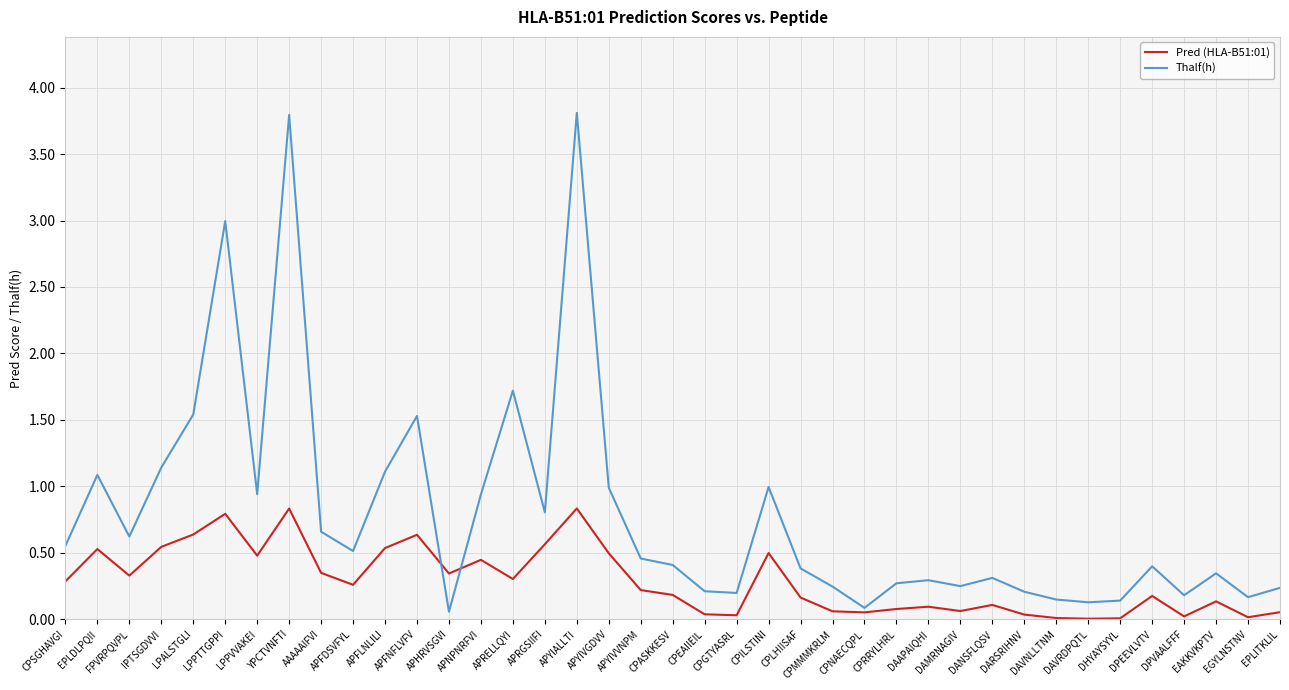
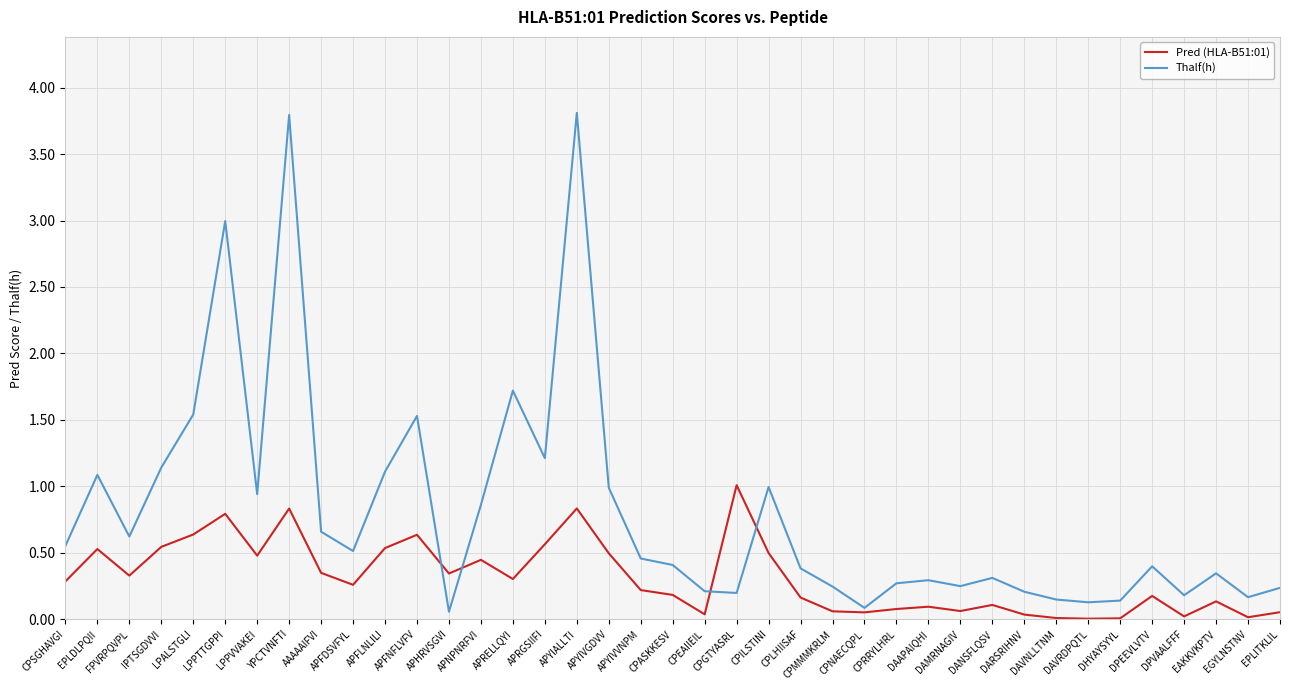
  {
    "Pred (HLA-B51:01)": {
      "CPSGHAVGI": 0.29,
      "EPLDLPQII": 0.53,
      "FPVRPQVPL": 0.33,
      "IPTSGDVVI": 0.54,
      "LPALSTGLI": 0.64,
      "LPPTTGPPI": 0.79,
      "LPPVVAKEI": 0.48,
      "YPCTVNFTI": 0.83,
      "AAAAAIFVI": 0.35,
      "APFDSVFYL": 0.26,
      "APFLNLILI": 0.54,
      "APFNFLVFV": 0.64,
      "APHRVSGVI": 0.34,
      "APNPNRFVI": 0.45,
      "APRELLQYI": 0.30,
      "APRGSIIFI": 0.56,
      "APYIALLTI": 0.83,
      "APYIVGDVV": 0.50,
      "APYIVVNPM": 0.22,
      "CPASKKESV": 0.18,
      "CPEAIIEIL": 0.04,
-     "CPGTYASRL": 0.03,
+     "CPGTYASRL": 1.01,
      "CPILSTINI": 0.50,
      "CPLHIISAF": 0.16,
      "CPMMMKRLM": 0.06,
      "CPNAECQPL": 0.05,
      "CPRRYLHRL": 0.08,
      "DAAPAIQHI": 0.09,
      "DAMRNAGIV": 0.06,
      "DANSFLQSV": 0.11,
      "DARSRIHNV": 0.04,
      "DAVNLLTNM": 0.01,
      "DAVRDPQTL": 0.00,
      "DHYAYSYYL": 0.01,
      "DPEEVLVTV": 0.18,
      "DPVAALFFF": 0.02,
      "EAKKVKPTV": 0.13,
      "EGYLNSTNV": 0.02,
      "EPLITKLIL": 0.05
    },
    "Thalf(h)": {
      "CPSGHAVGI": 0.55,
      "EPLDLPQII": 1.09,
      "FPVRPQVPL": 0.62,
      "IPTSGDVVI": 1.14,
      "LPALSTGLI": 1.54,
      "LPPTTGPPI": 3.00,
      "LPPVVAKEI": 0.94,
      "YPCTVNFTI": 3.79,
      "AAAAAIFVI": 0.66,
      "APFDSVFYL": 0.51,
      "APFLNLILI": 1.11,
      "APFNFLVFV": 1.53,
      "APHRVSGVI": 0.06,
-     "APNPNRFVI": 0.94,
+     "APNPNRFVI": 0.86,
      "APRELLQYI": 1.72,
-     "APRGSIIFI": 0.80,
+     "APRGSIIFI": 1.21,
      "APYIALLTI": 3.81,
      "APYIVGDVV": 0.99,
      "APYIVVNPM": 0.46,
      "CPASKKESV": 0.41,
      "CPEAIIEIL": 0.21,
      "CPGTYASRL": 0.20,
      "CPILSTINI": 1.00,
      "CPLHIISAF": 0.38,
      "CPMMMKRLM": 0.25,
      "CPNAECQPL": 0.09,
      "CPRRYLHRL": 0.27,
      "DAAPAIQHI": 0.29,
      "DAMRNAGIV": 0.25,
      "DANSFLQSV": 0.31,
      "DARSRIHNV": 0.21,
      "DAVNLLTNM": 0.15,
      "DAVRDPQTL": 0.13,
      "DHYAYSYYL": 0.14,
      "DPEEVLVTV": 0.40,
      "DPVAALFFF": 0.18,
      "EAKKVKPTV": 0.35,
      "EGYLNSTNV": 0.17,
      "EPLITKLIL": 0.24
    }
  }
